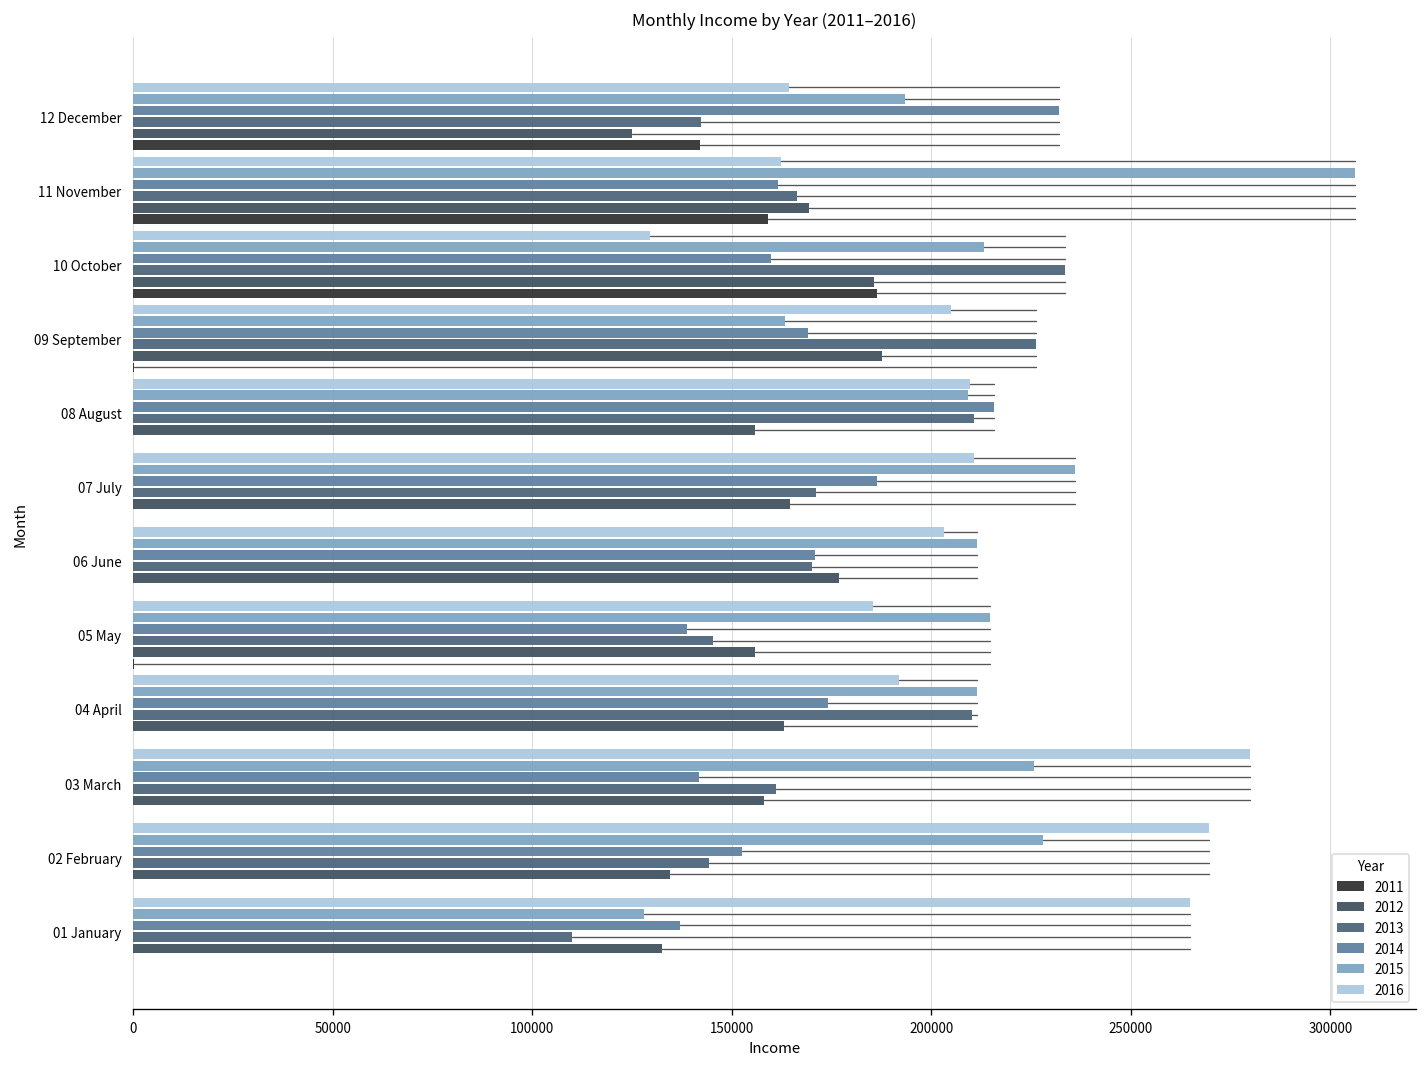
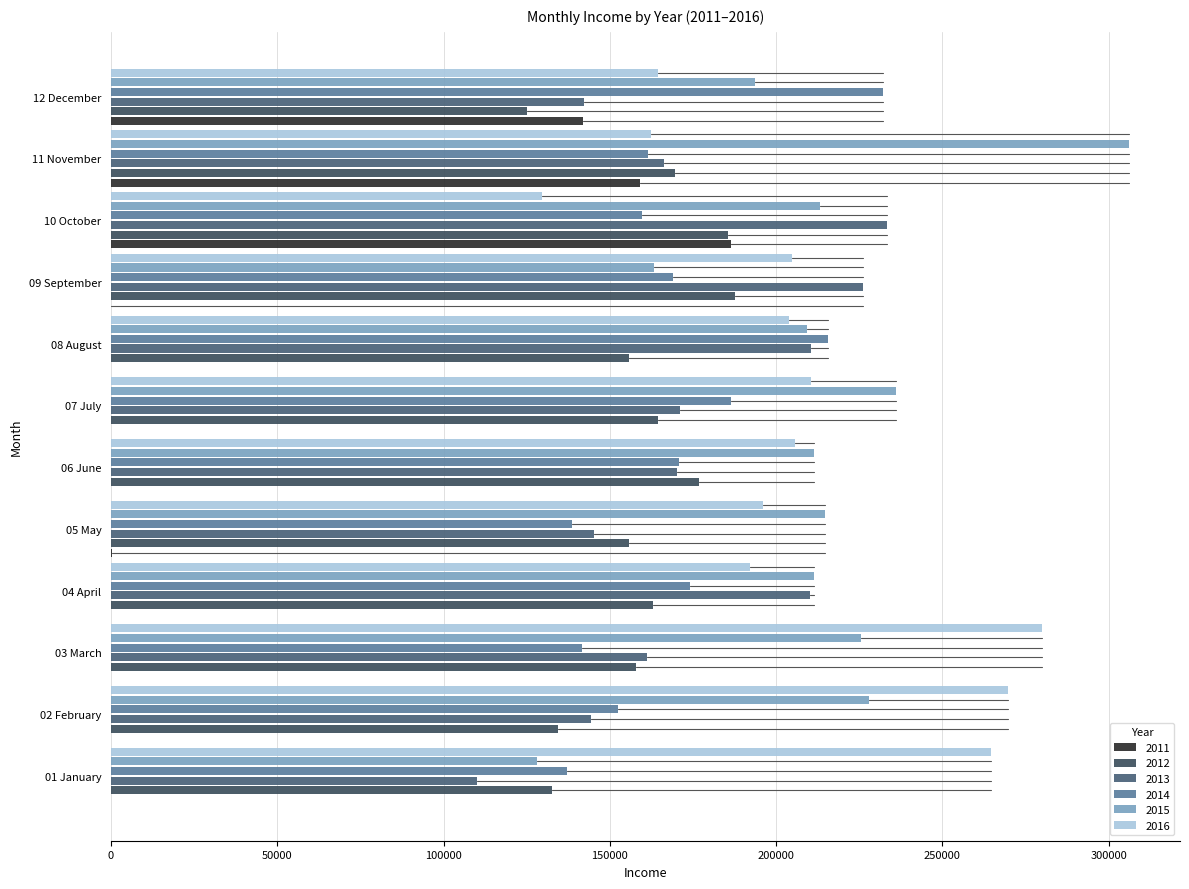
  {
    "2016": {
      "12 December": 164000,
      "11 November": 162000,
      "10 October": 130000,
      "09 September": 205000,
-     "08 August": 210000,
+     "08 August": 204000,
      "07 July": 211000,
-     "06 June": 203000,
-     "05 May": 185000,
+     "06 June": 206000,
+     "05 May": 196000,
      "04 April": 192000,
      "03 March": 280000,
      "02 February": 270000,
      "01 January": 265000
    }
  }
